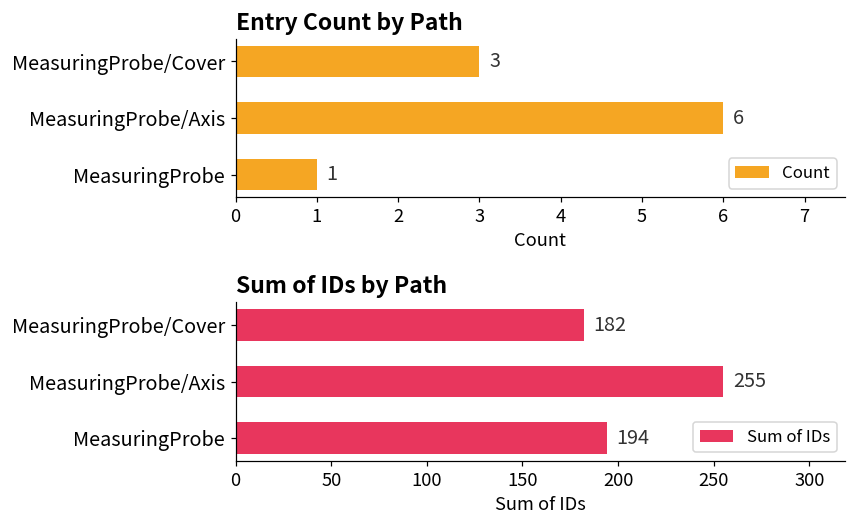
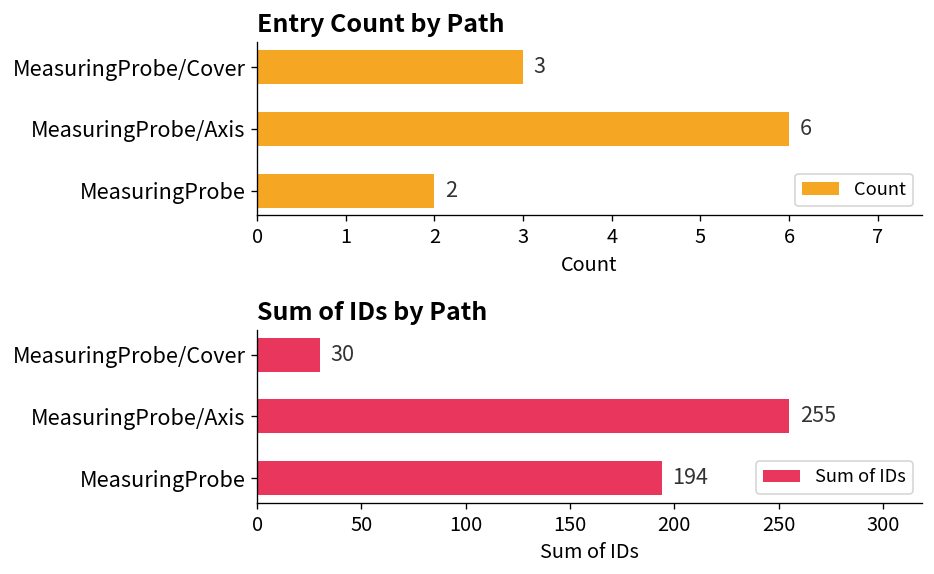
  {
    "Entry Count by Path": {
      "MeasuringProbe/Cover": 3,
      "MeasuringProbe/Axis": 6,
-     "MeasuringProbe": 1
+     "MeasuringProbe": 2
    },
    "Sum of IDs by Path": {
-     "MeasuringProbe/Cover": 182,
+     "MeasuringProbe/Cover": 30,
      "MeasuringProbe/Axis": 255,
      "MeasuringProbe": 194
    }
  }
